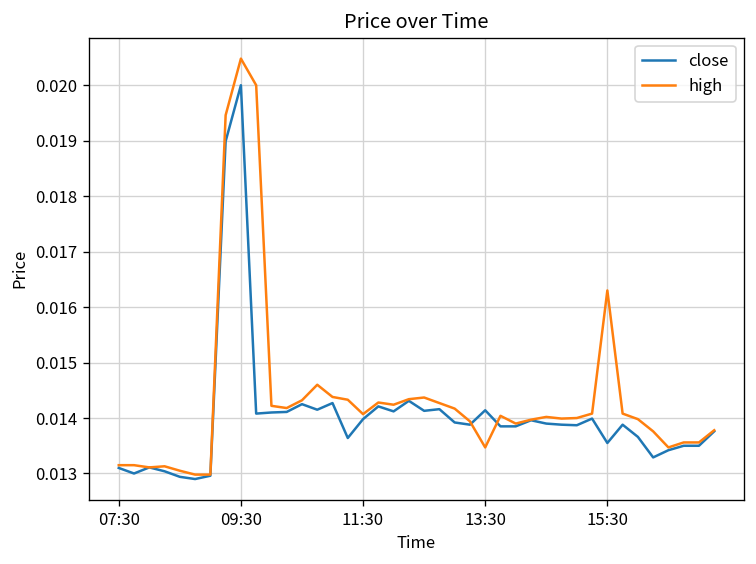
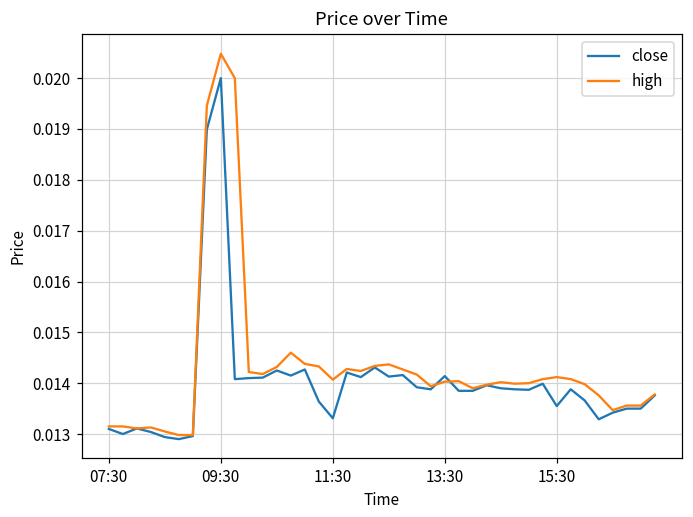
  {
    "close": {
      "09:30": 0.0200,
-     "11:30": 0.0140,
+     "11:30": 0.0133,
      "13:30": 0.0141,
      "15:30": 0.0136
    },
    "high": {
      "09:30": 0.0205,
      "11:30": 0.0141,
-     "13:30": 0.0135,
-     "15:30": 0.0163
+     "13:30": 0.0140,
+     "15:30": 0.0141
    }
  }
